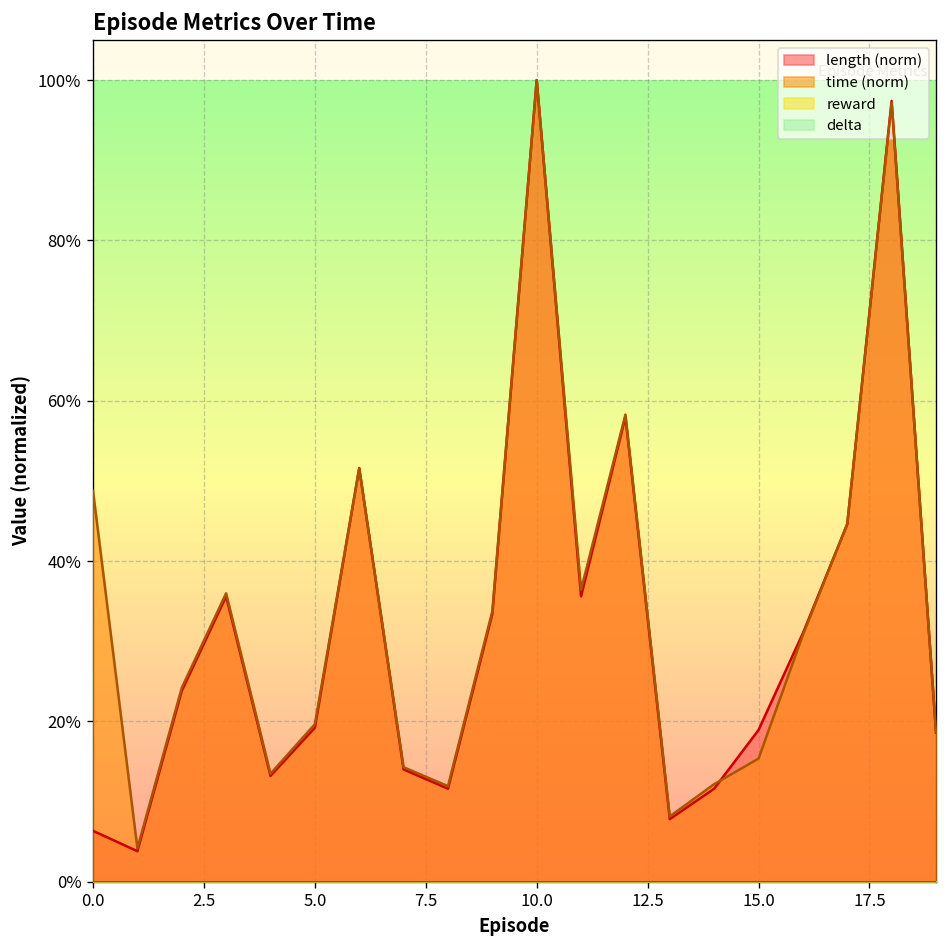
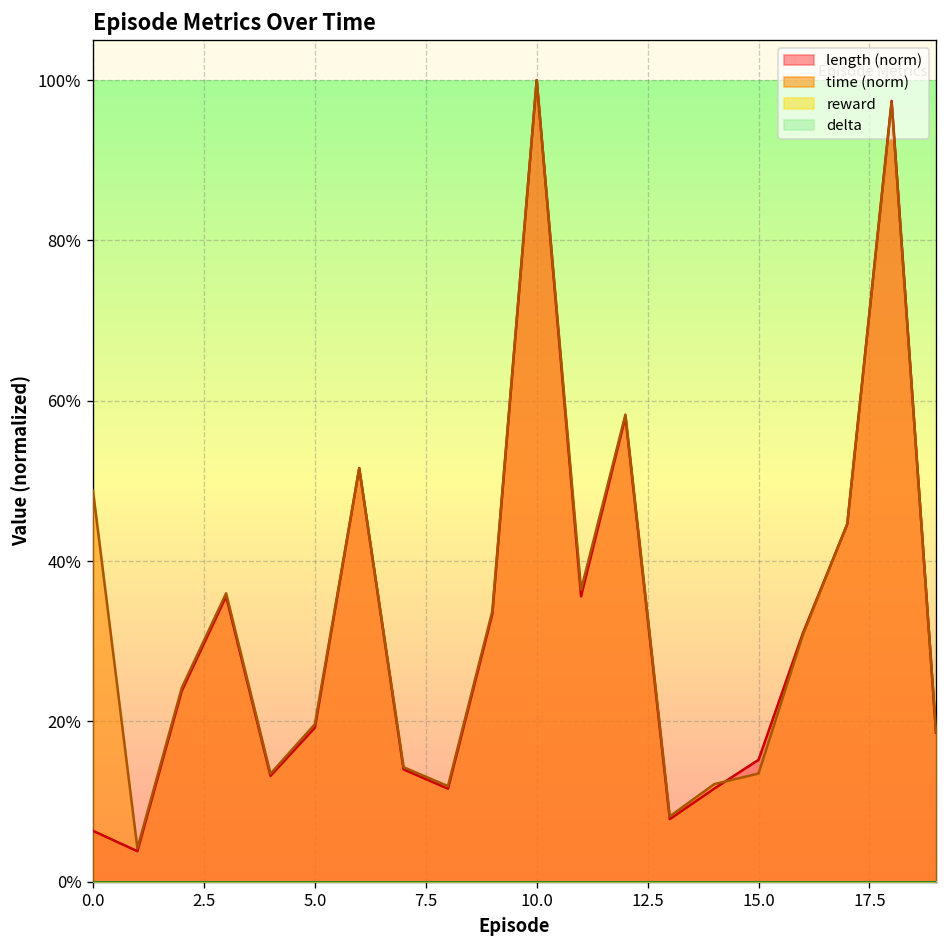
  {
    "length (norm)": {
      "0.0": "6%",
      "5.0": "19%",
-     "15.0": "19%"
+     "15.0": "15%"
    },
    "time (norm)": {
      "0.0": "49%",
      "5.0": "20%",
-     "15.0": "15%"
+     "15.0": "13%"
    },
    "delta": {
      "0.0": "0%",
      "5.0": "0%",
      "10.0": "0%",
      "15.0": "0%"
    }
  }
